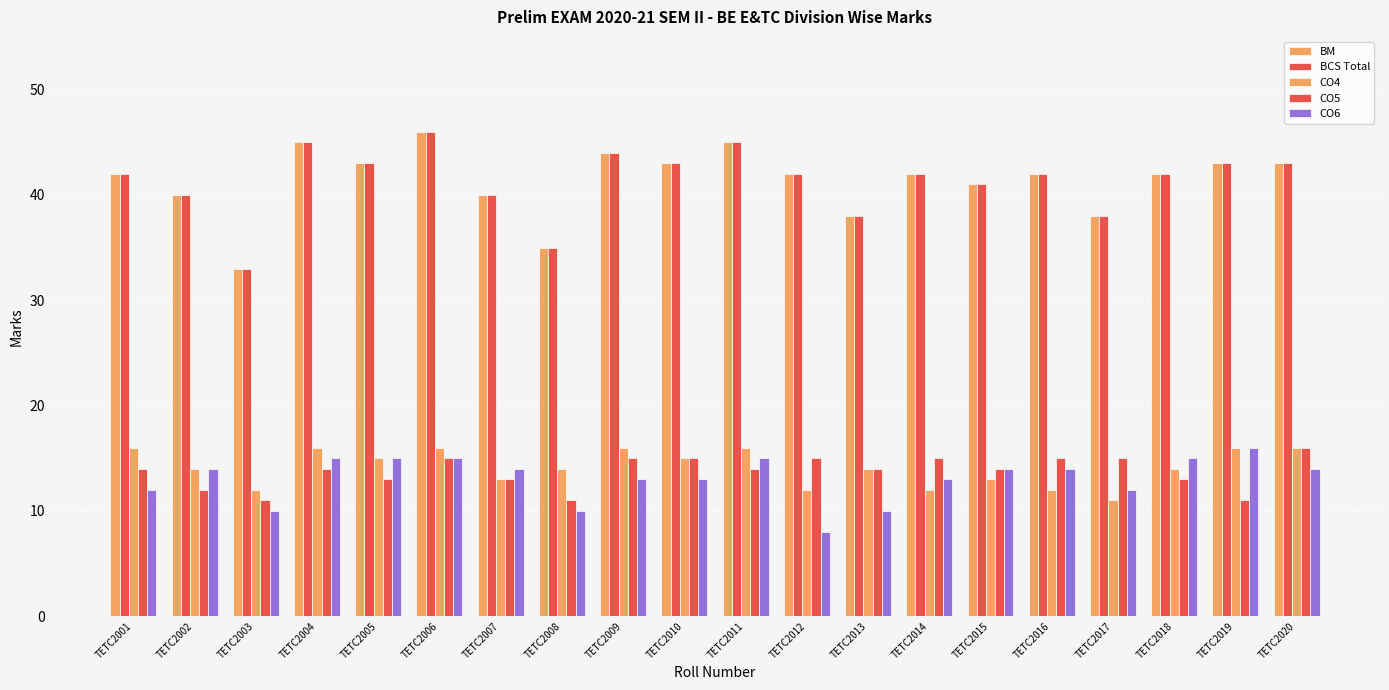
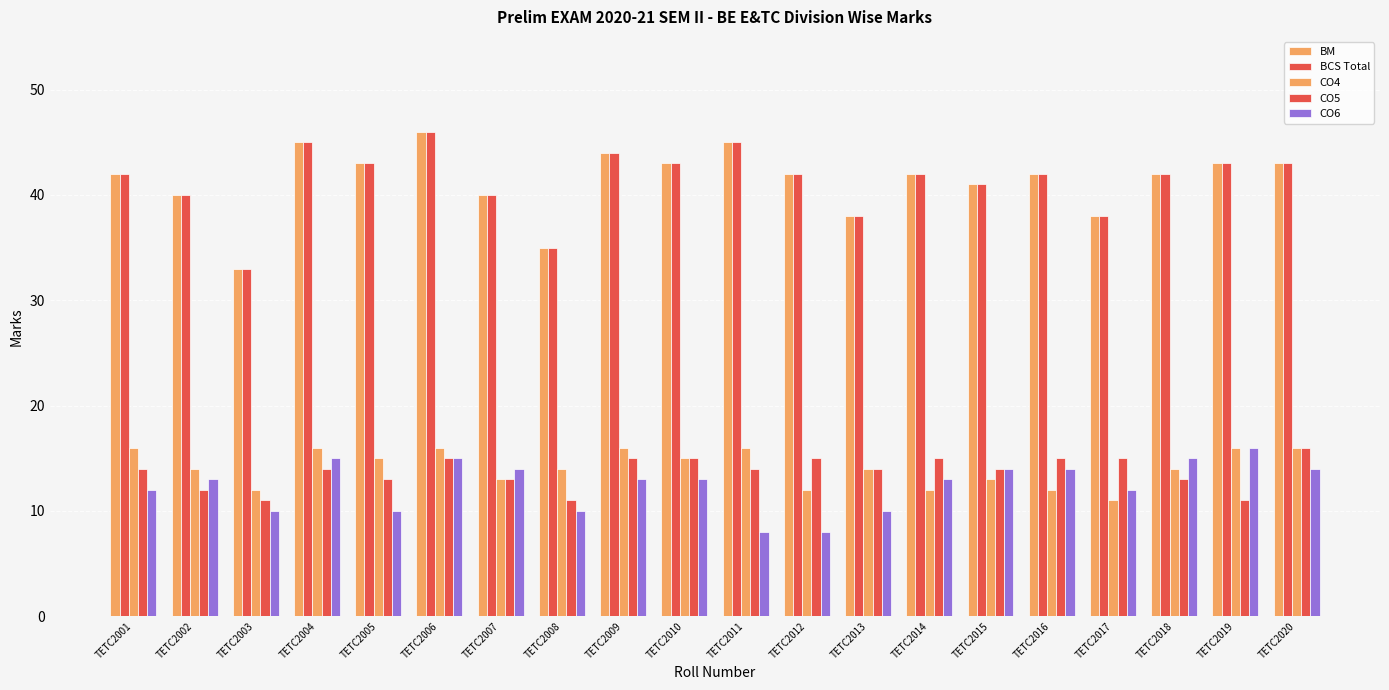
  {
    "CO6": {
      "TETC2001": 12,
-     "TETC2002": 14,
+     "TETC2002": 13,
      "TETC2003": 10,
      "TETC2004": 15,
-     "TETC2005": 15,
+     "TETC2005": 10,
      "TETC2006": 15,
      "TETC2007": 14,
      "TETC2008": 10,
      "TETC2009": 13,
      "TETC2010": 13,
-     "TETC2011": 15,
+     "TETC2011": 8,
      "TETC2012": 8,
      "TETC2013": 10,
      "TETC2014": 13,
      "TETC2015": 14,
      "TETC2016": 14,
      "TETC2017": 12,
      "TETC2018": 15,
      "TETC2019": 16,
      "TETC2020": 14
    }
  }
